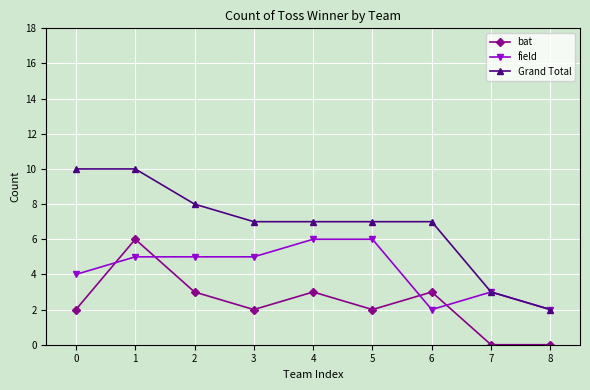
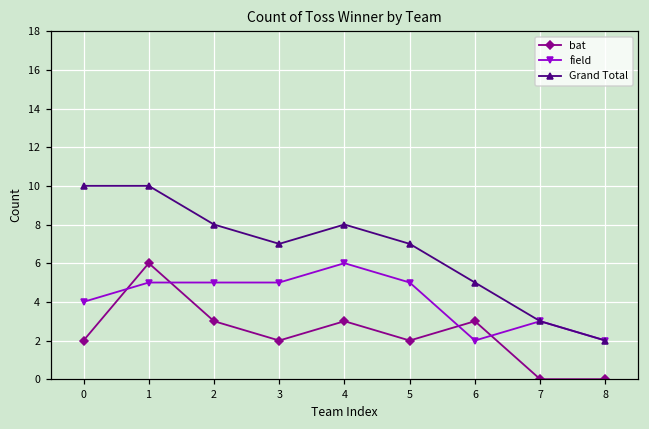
  {
    "bat": {
      "0": 2,
      "1": 6,
      "2": 3,
      "3": 2,
      "4": 3,
      "5": 2,
      "6": 3,
      "7": 0,
      "8": 0
    },
    "field": {
      "0": 4,
      "1": 5,
      "2": 5,
      "3": 5,
      "4": 6,
-     "5": 6,
+     "5": 5,
      "6": 2
    },
    "Grand Total": {
      "0": 10,
      "1": 10,
      "2": 8,
      "3": 7,
-     "4": 7,
+     "4": 8,
      "5": 7,
-     "6": 7
+     "6": 5
    }
  }
